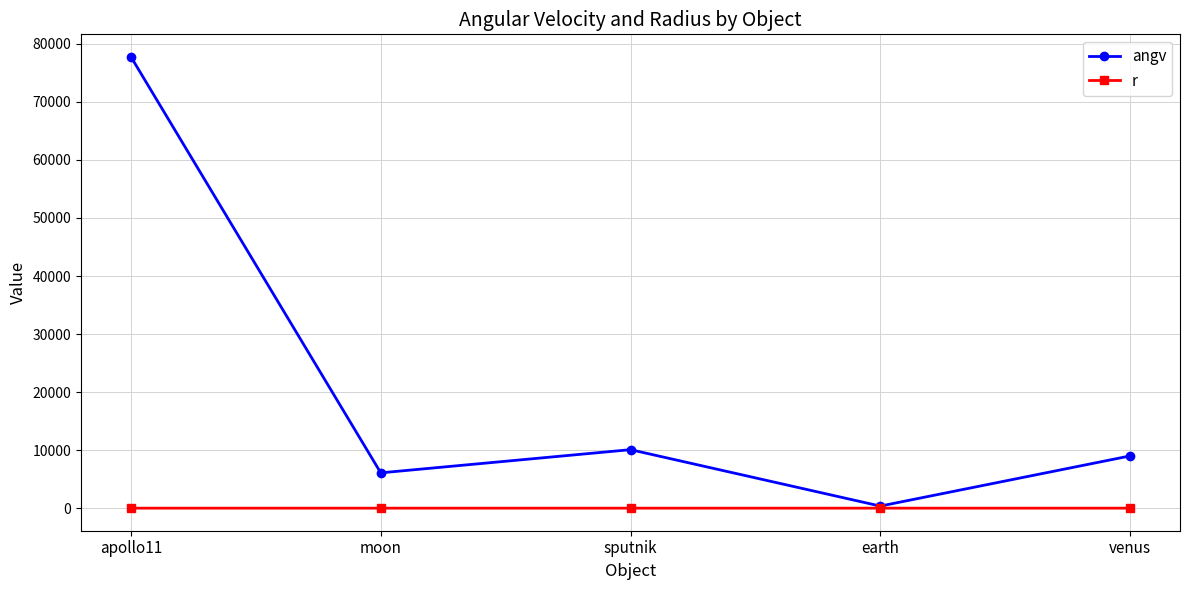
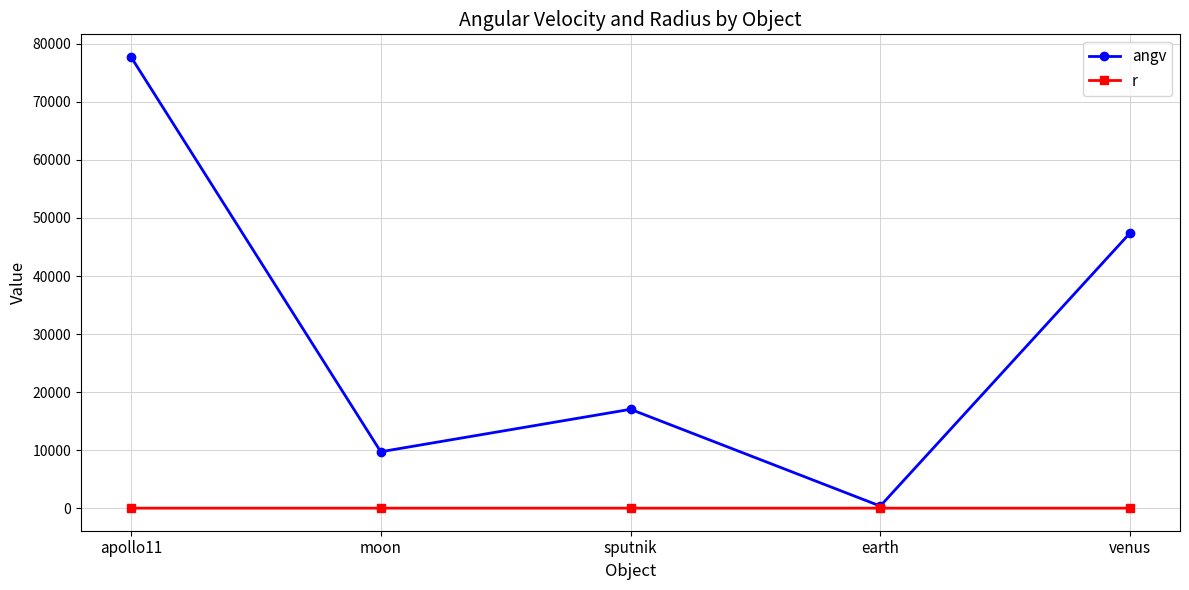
  {
    "angv": {
      "apollo11": 78000,
-     "moon": 6000,
-     "sputnik": 10000,
-     "venus": 9000
+     "moon": 10000,
+     "sputnik": 17000,
+     "venus": 47000
    },
    "r": {
      "apollo11": 0,
      "moon": 0,
      "sputnik": 0,
      "venus": 0
    }
  }
